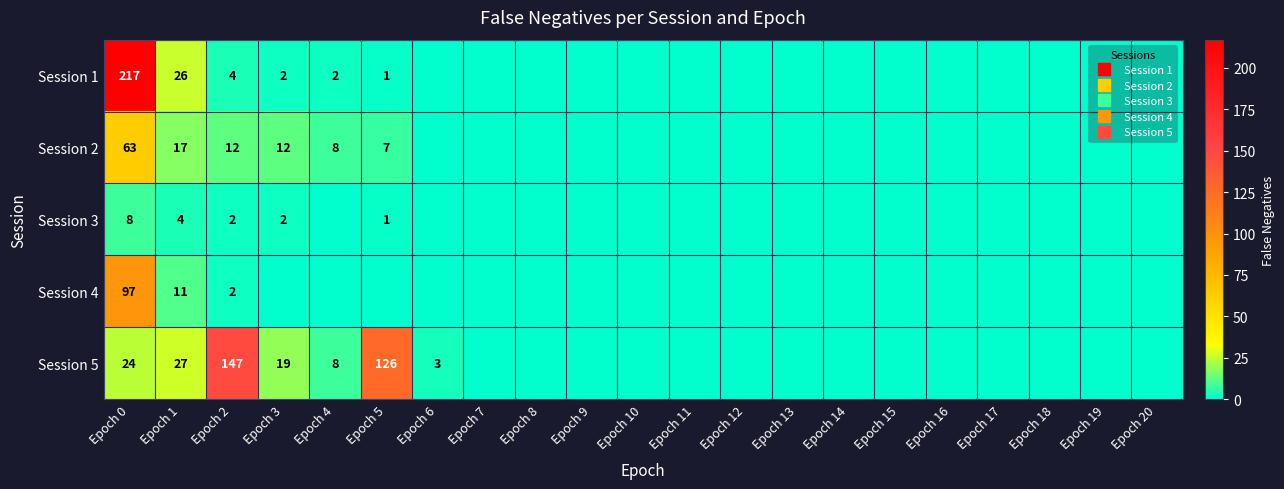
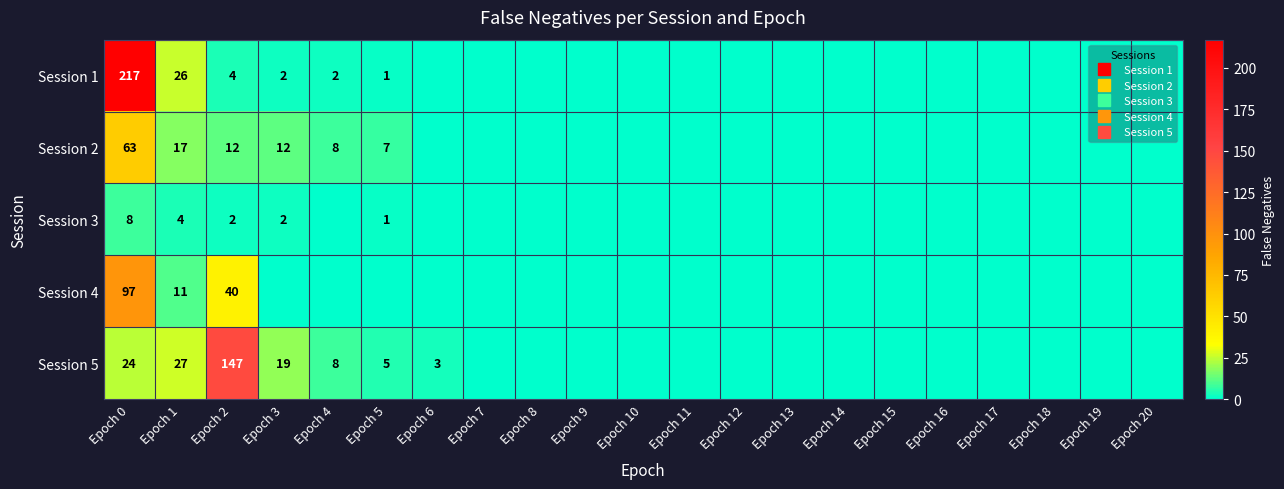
  {
    "Session 1": {
      "Epoch 0": 217,
      "Epoch 1": 26,
      "Epoch 2": 4,
      "Epoch 3": 2,
      "Epoch 4": 2,
      "Epoch 5": 1
    },
    "Session 2": {
      "Epoch 0": 63,
      "Epoch 1": 17,
      "Epoch 2": 12,
      "Epoch 3": 12,
      "Epoch 4": 8,
      "Epoch 5": 7
    },
    "Session 3": {
      "Epoch 0": 8,
      "Epoch 1": 4,
      "Epoch 2": 2,
      "Epoch 3": 2,
      "Epoch 5": 1
    },
    "Session 4": {
      "Epoch 0": 97,
      "Epoch 1": 11,
-     "Epoch 2": 2
+     "Epoch 2": 40
    },
    "Session 5": {
      "Epoch 0": 24,
      "Epoch 1": 27,
      "Epoch 2": 147,
      "Epoch 3": 19,
      "Epoch 4": 8,
-     "Epoch 5": 126,
+     "Epoch 5": 5,
      "Epoch 6": 3
    }
  }
